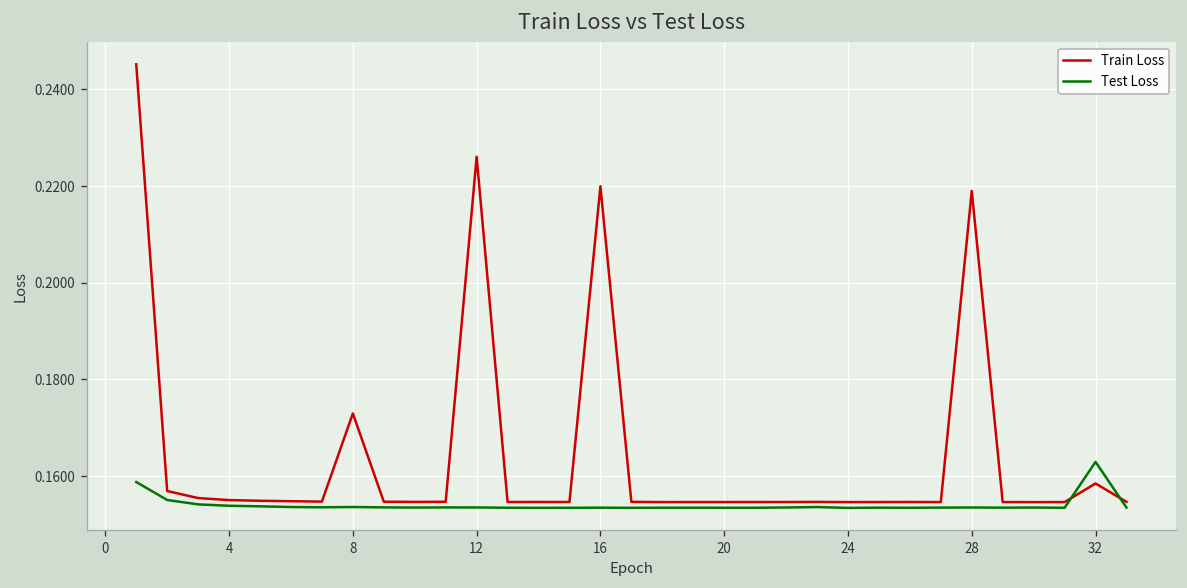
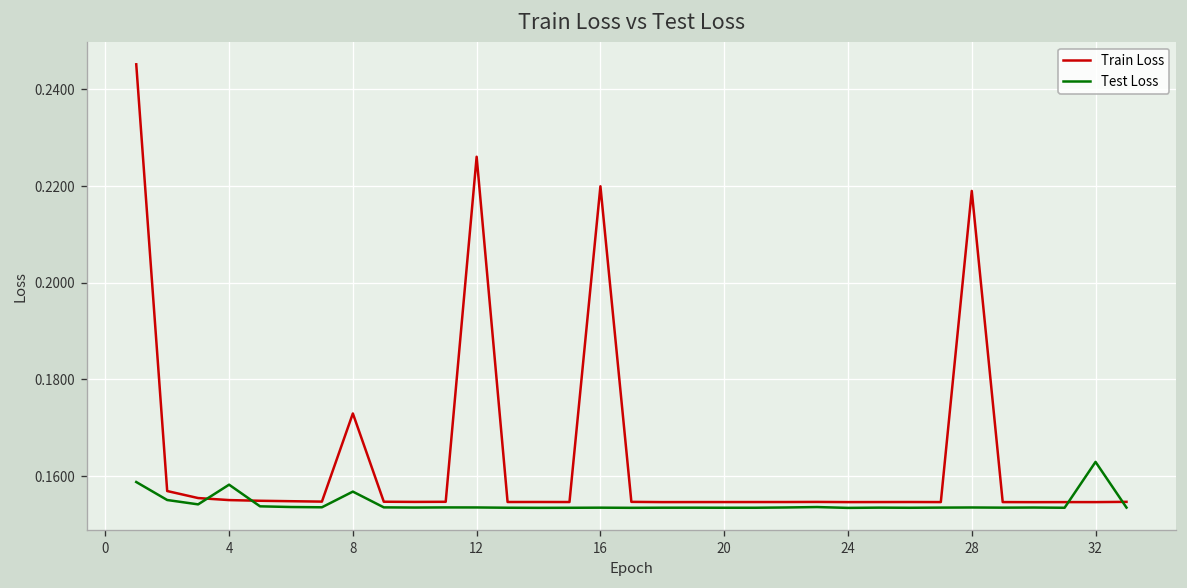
  {
    "Train Loss": {
      "4": 0.155,
      "8": 0.173,
      "12": 0.226,
      "16": 0.220,
      "20": 0.155,
      "24": 0.155,
      "28": 0.219,
-     "32": 0.158
+     "32": 0.155
    },
    "Test Loss": {
-     "4": 0.154,
-     "8": 0.154,
+     "4": 0.158,
+     "8": 0.157,
      "12": 0.154,
      "16": 0.153,
      "20": 0.153,
      "24": 0.153,
      "28": 0.154,
      "32": 0.163
    }
  }
